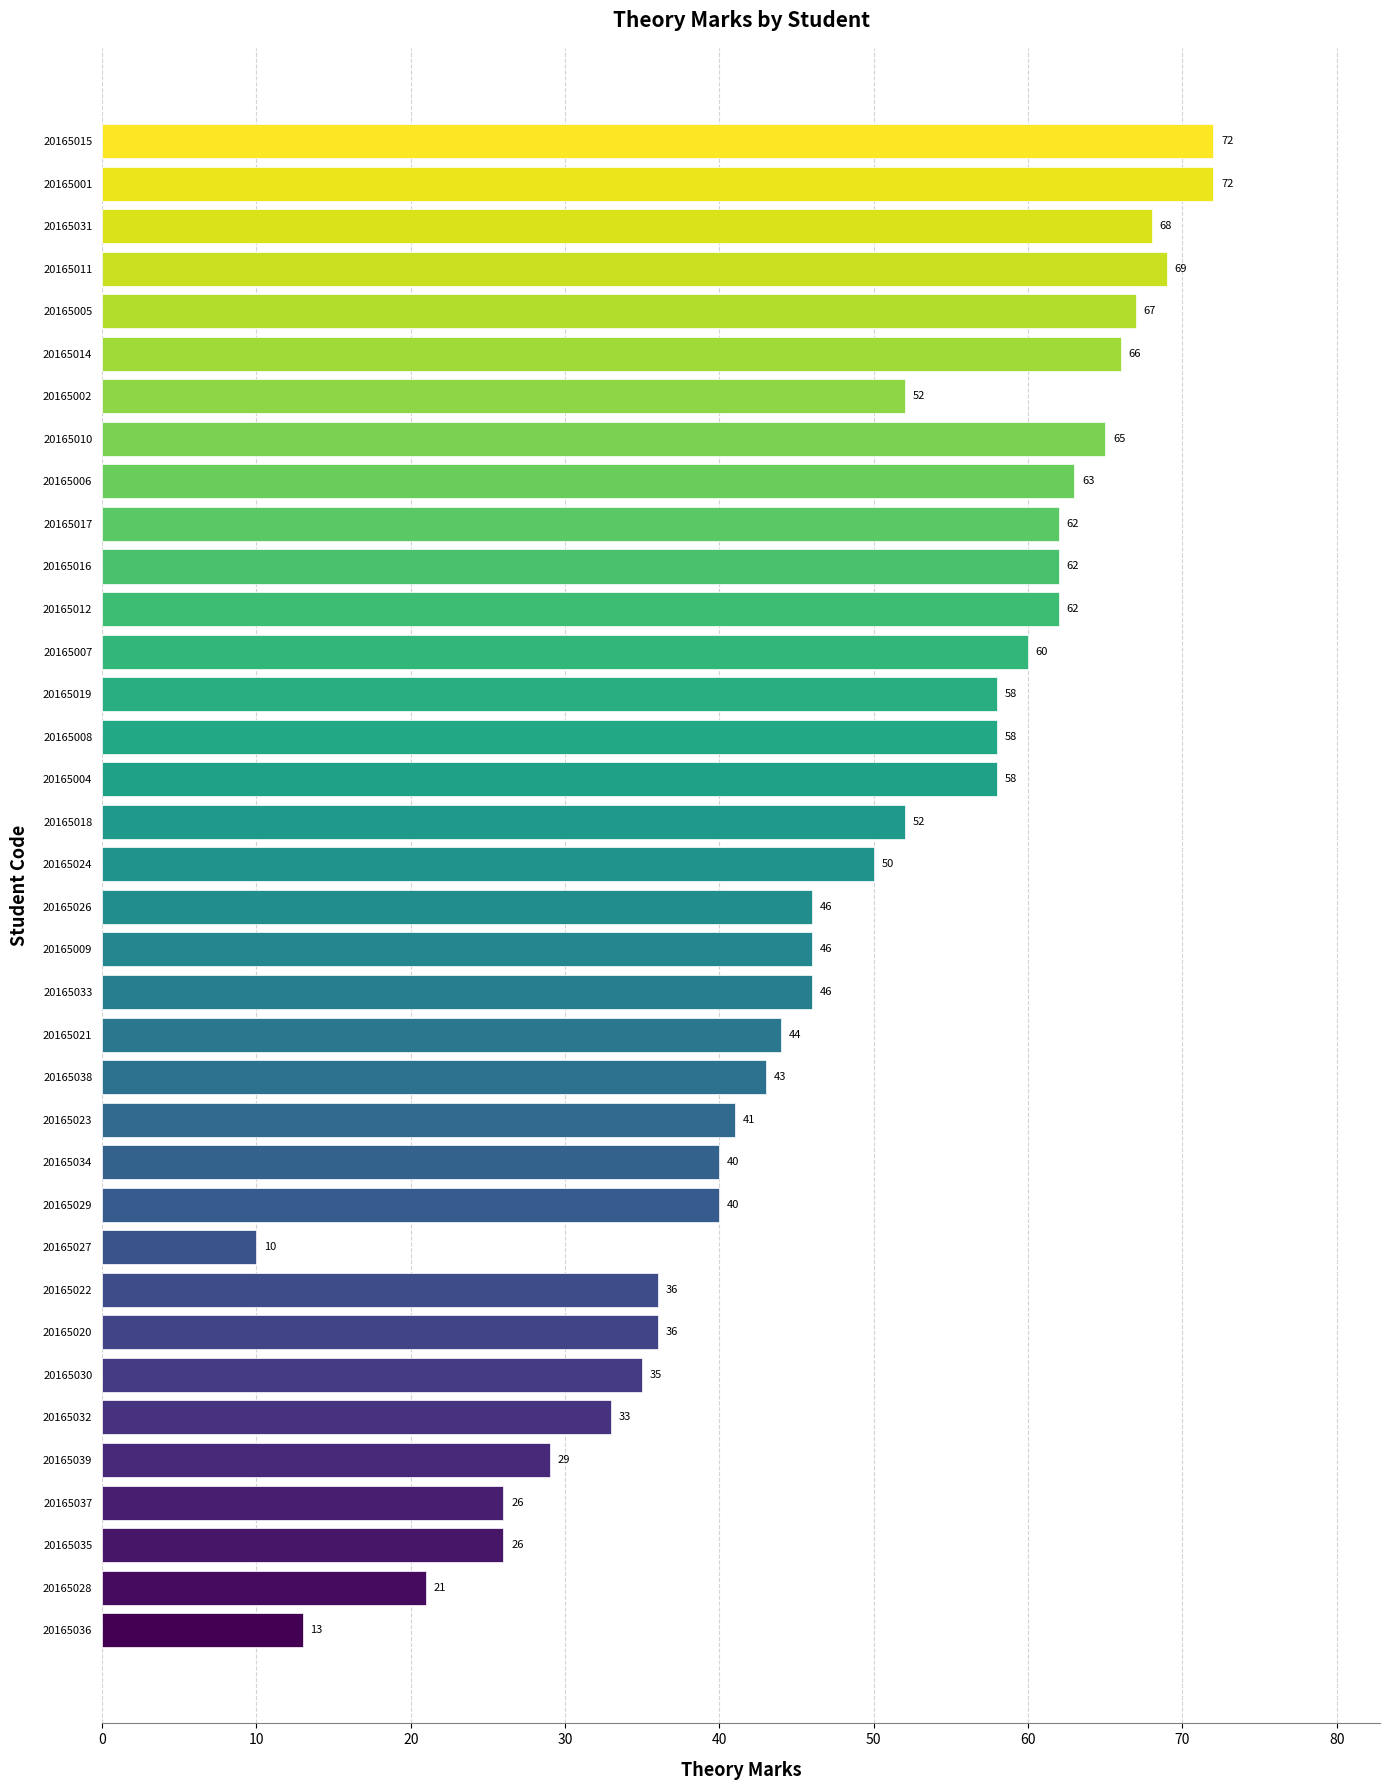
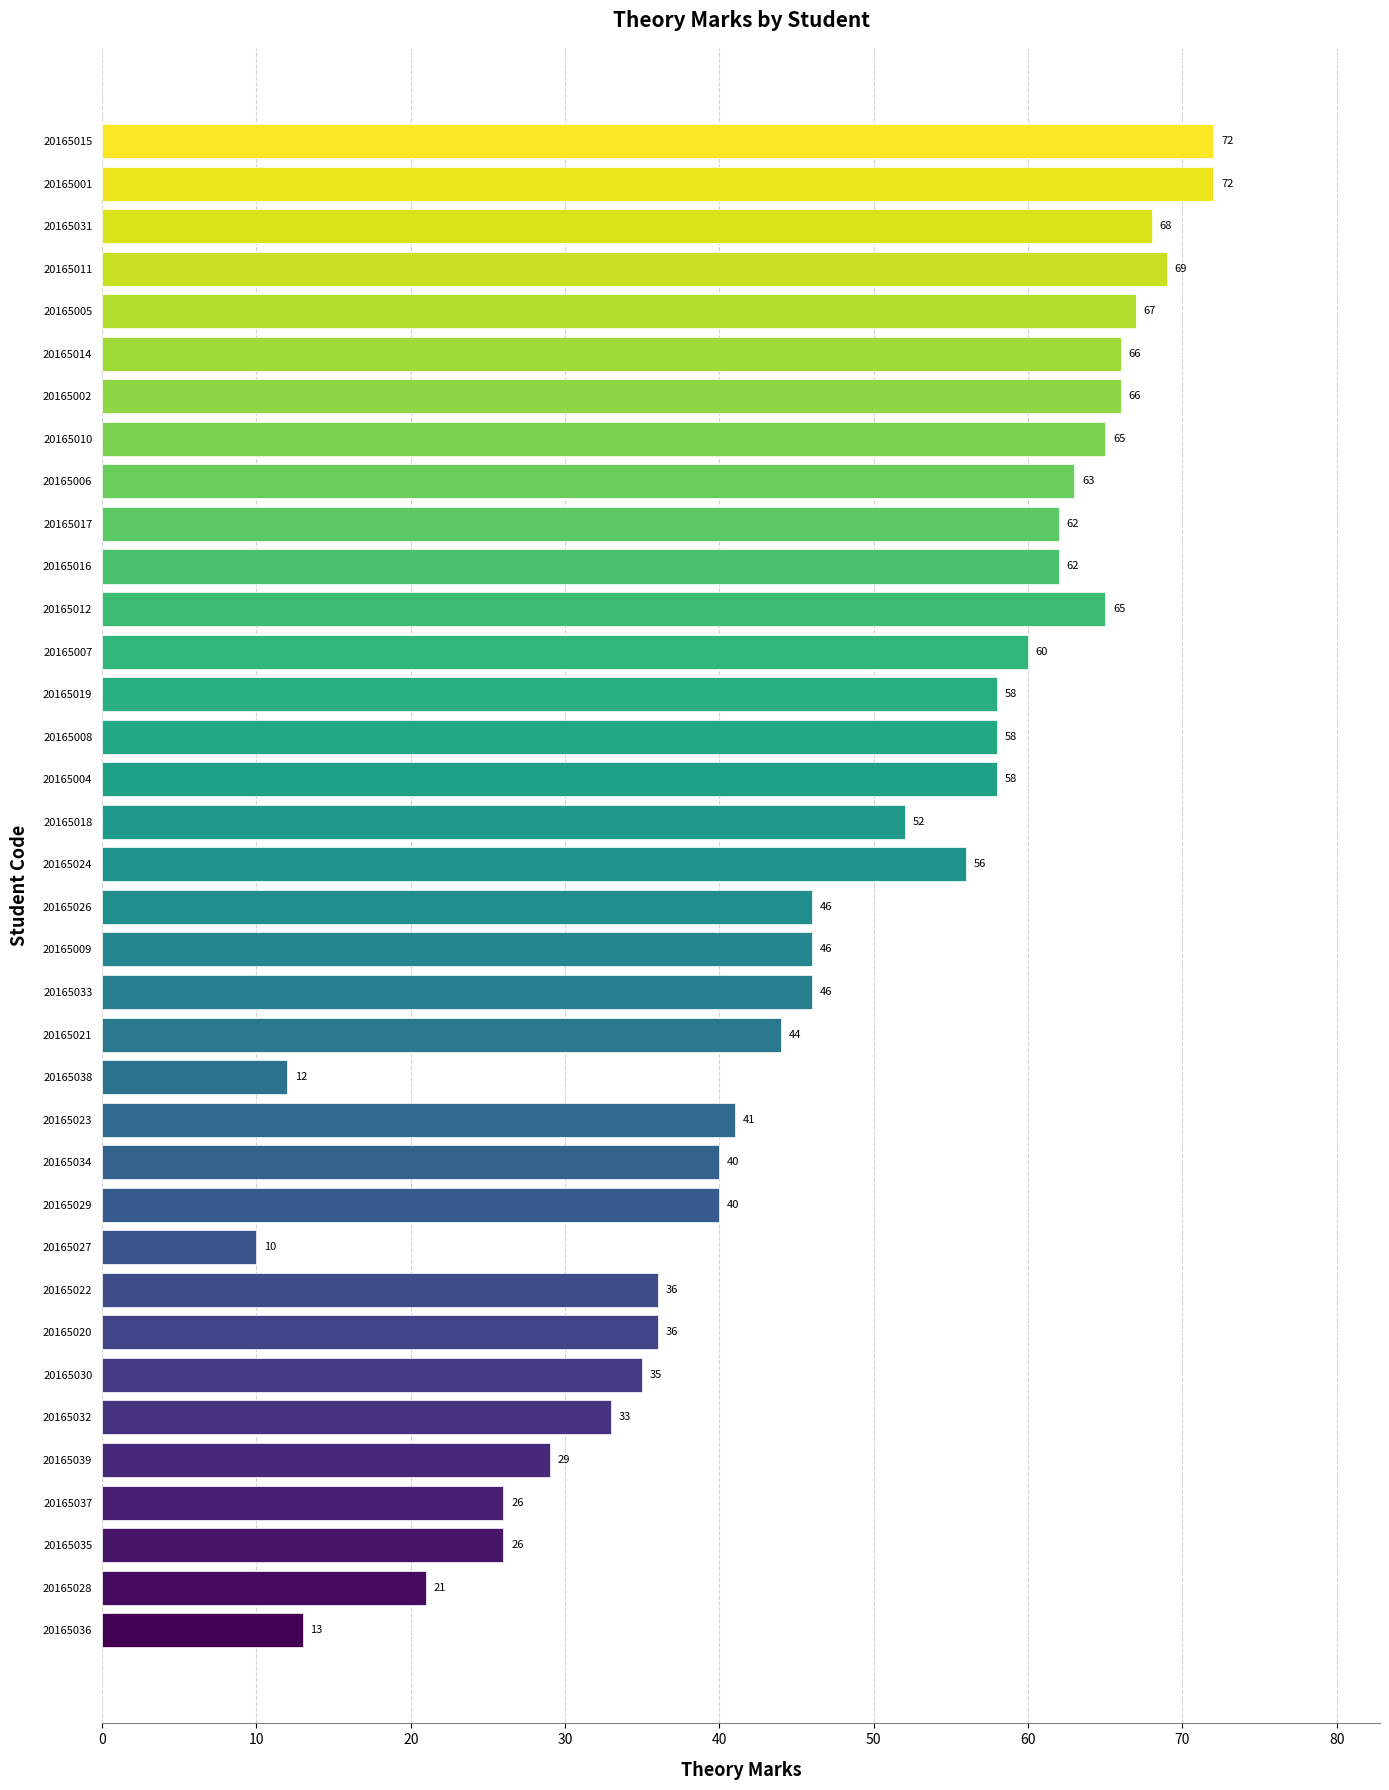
  {
    "20165015": 72,
    "20165001": 72,
    "20165031": 68,
    "20165011": 69,
    "20165005": 67,
    "20165014": 66,
-   "20165002": 52,
+   "20165002": 66,
    "20165010": 65,
    "20165006": 63,
    "20165017": 62,
    "20165016": 62,
-   "20165012": 62,
+   "20165012": 65,
    "20165007": 60,
    "20165019": 58,
    "20165008": 58,
    "20165004": 58,
    "20165018": 52,
-   "20165024": 50,
+   "20165024": 56,
    "20165026": 46,
    "20165009": 46,
    "20165033": 46,
    "20165021": 44,
-   "20165038": 43,
+   "20165038": 12,
    "20165023": 41,
    "20165034": 40,
    "20165029": 40,
    "20165027": 10,
    "20165022": 36,
    "20165020": 36,
    "20165030": 35,
    "20165032": 33,
    "20165039": 29,
    "20165037": 26,
    "20165035": 26,
    "20165028": 21,
    "20165036": 13
  }
